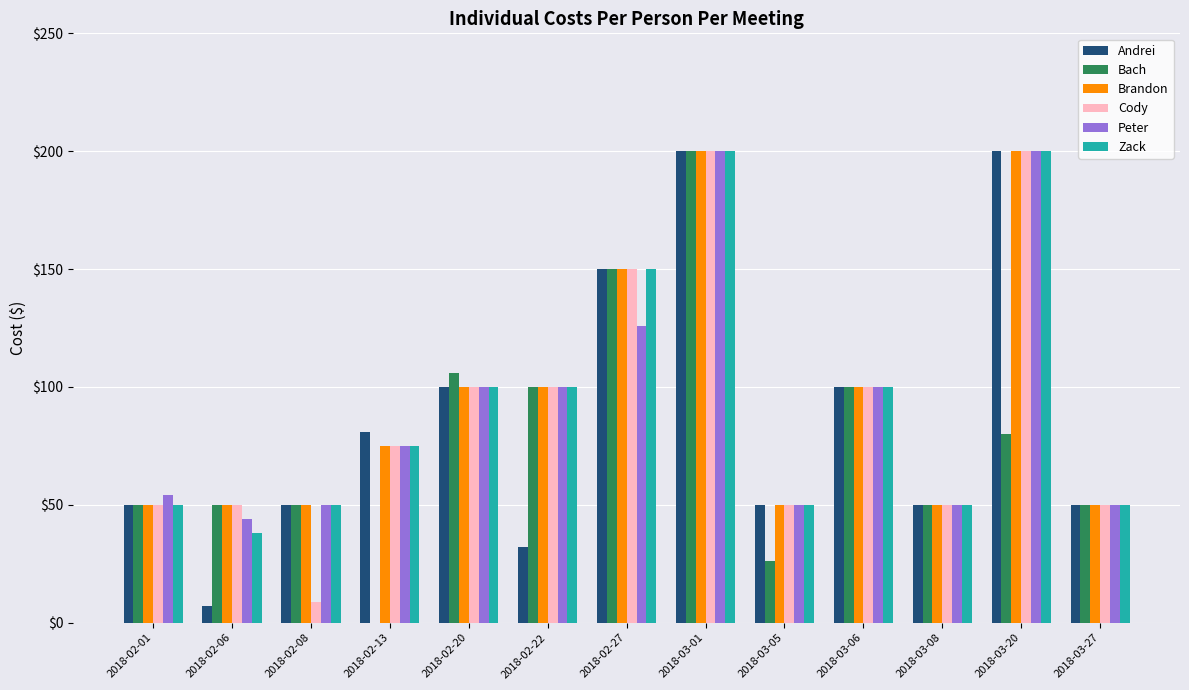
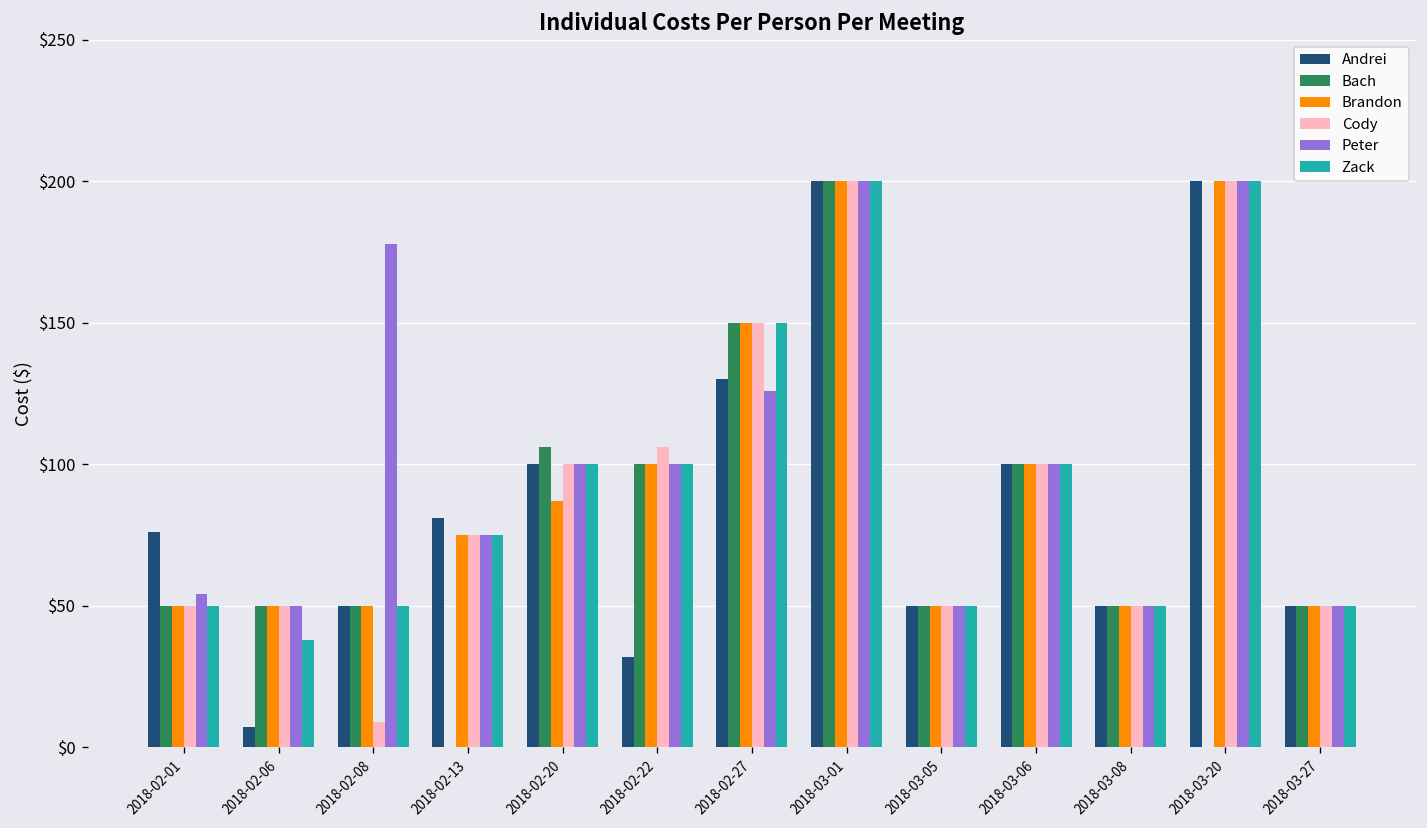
  {
    "Andrei": {
-     "2018-02-01": "$50",
+     "2018-02-01": "$76",
      "2018-02-06": "$7",
      "2018-02-08": "$50",
      "2018-02-13": "$81",
      "2018-02-20": "$100",
      "2018-02-22": "$32",
-     "2018-02-27": "$150",
+     "2018-02-27": "$130",
      "2018-03-01": "$200",
      "2018-03-05": "$50",
      "2018-03-06": "$100",
      "2018-03-08": "$50",
      "2018-03-20": "$200",
      "2018-03-27": "$50"
    },
    "Bach": {
      "2018-02-01": "$50",
      "2018-02-06": "$50",
      "2018-02-08": "$50",
      "2018-02-13": "$0",
      "2018-02-20": "$106",
      "2018-02-22": "$100",
      "2018-02-27": "$150",
      "2018-03-01": "$200",
-     "2018-03-05": "$26",
+     "2018-03-05": "$50",
      "2018-03-06": "$100",
      "2018-03-08": "$50",
-     "2018-03-20": "$80",
+     "2018-03-20": "$0",
      "2018-03-27": "$50"
    },
    "Brandon": {
      "2018-02-01": "$50",
      "2018-02-06": "$50",
      "2018-02-08": "$50",
      "2018-02-13": "$75",
-     "2018-02-20": "$100",
+     "2018-02-20": "$87",
      "2018-02-22": "$100",
      "2018-02-27": "$150",
      "2018-03-01": "$200",
      "2018-03-05": "$50",
      "2018-03-06": "$100",
      "2018-03-08": "$50",
      "2018-03-20": "$200",
      "2018-03-27": "$50"
    },
    "Cody": {
      "2018-02-01": "$50",
      "2018-02-06": "$50",
      "2018-02-08": "$9",
      "2018-02-13": "$75",
      "2018-02-20": "$100",
-     "2018-02-22": "$100",
+     "2018-02-22": "$106",
      "2018-02-27": "$150",
      "2018-03-01": "$200",
      "2018-03-05": "$50",
      "2018-03-06": "$100",
      "2018-03-08": "$50",
      "2018-03-20": "$200",
      "2018-03-27": "$50"
    },
    "Peter": {
      "2018-02-01": "$54",
-     "2018-02-06": "$44",
-     "2018-02-08": "$50",
+     "2018-02-06": "$50",
+     "2018-02-08": "$178",
      "2018-02-13": "$75",
      "2018-02-20": "$100",
      "2018-02-22": "$100",
      "2018-02-27": "$126",
      "2018-03-01": "$200",
      "2018-03-05": "$50",
      "2018-03-06": "$100",
      "2018-03-08": "$50",
      "2018-03-20": "$200",
      "2018-03-27": "$50"
    },
    "Zack": {
      "2018-02-01": "$50",
      "2018-02-06": "$38",
      "2018-02-08": "$50",
      "2018-02-13": "$75",
      "2018-02-20": "$100",
      "2018-02-22": "$100",
      "2018-02-27": "$150",
      "2018-03-01": "$200",
      "2018-03-05": "$50",
      "2018-03-06": "$100",
      "2018-03-08": "$50",
      "2018-03-20": "$200",
      "2018-03-27": "$50"
    }
  }
